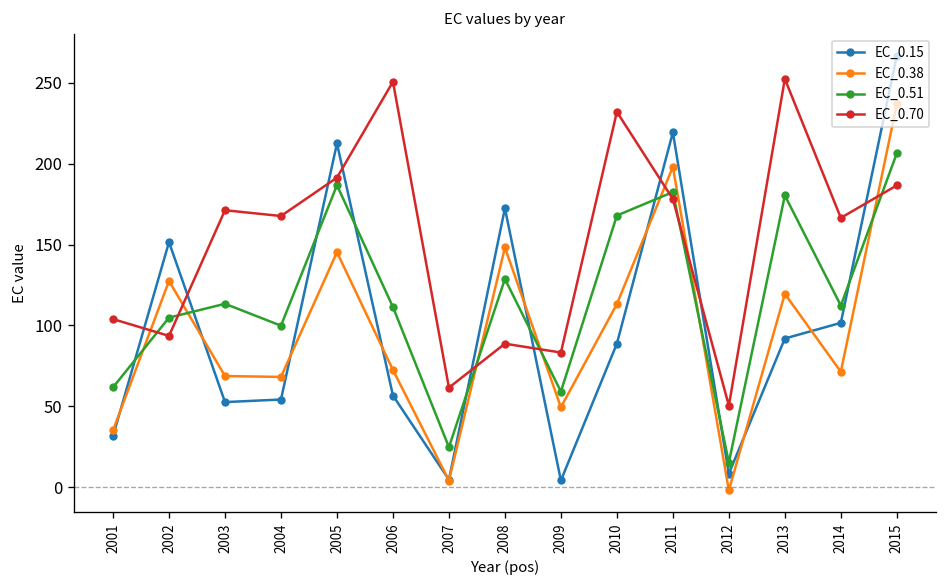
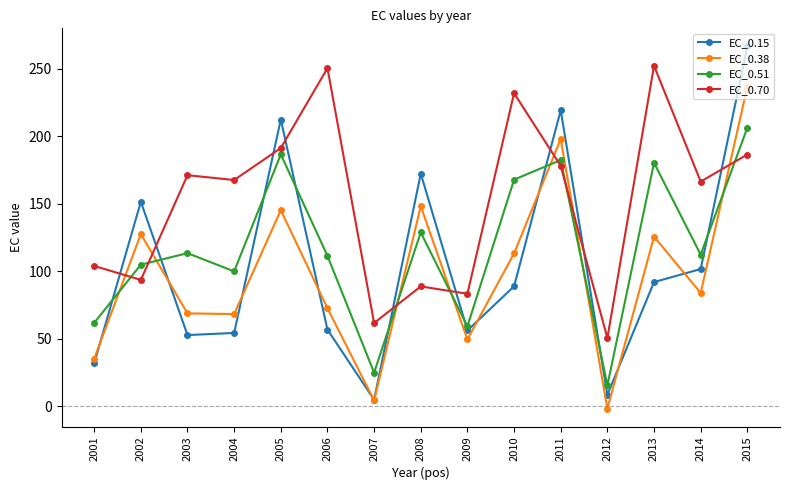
  {
    "EC_0.15": {
      "2001": 32,
      "2002": 151,
      "2003": 53,
      "2004": 54,
      "2005": 212,
      "2006": 57,
      "2008": 172,
-     "2009": 4,
+     "2009": 56,
      "2010": 89,
      "2011": 219,
      "2012": 8,
      "2013": 92,
      "2014": 102
    },
    "EC_0.38": {
      "2001": 35,
      "2002": 127,
      "2003": 69,
      "2004": 68,
      "2005": 145,
      "2006": 73,
      "2008": 148,
      "2009": 49,
      "2010": 113,
      "2011": 198,
      "2012": -2,
-     "2013": 120,
-     "2014": 71
+     "2013": 126,
+     "2014": 84
    },
    "EC_0.51": {
      "2001": 62,
      "2002": 105,
      "2003": 113,
      "2004": 100,
      "2005": 187,
      "2006": 111,
      "2007": 25,
      "2008": 129,
      "2009": 59,
      "2010": 168,
      "2011": 182,
      "2012": 15,
      "2013": 180,
      "2014": 112,
      "2015": 206
    },
    "EC_0.70": {
      "2001": 104,
      "2002": 94,
      "2003": 171,
      "2004": 168,
      "2005": 191,
      "2006": 250,
      "2007": 62,
      "2008": 89,
      "2009": 83,
      "2010": 232,
      "2011": 178,
      "2012": 50,
      "2013": 252,
      "2014": 166,
      "2015": 186
    }
  }
